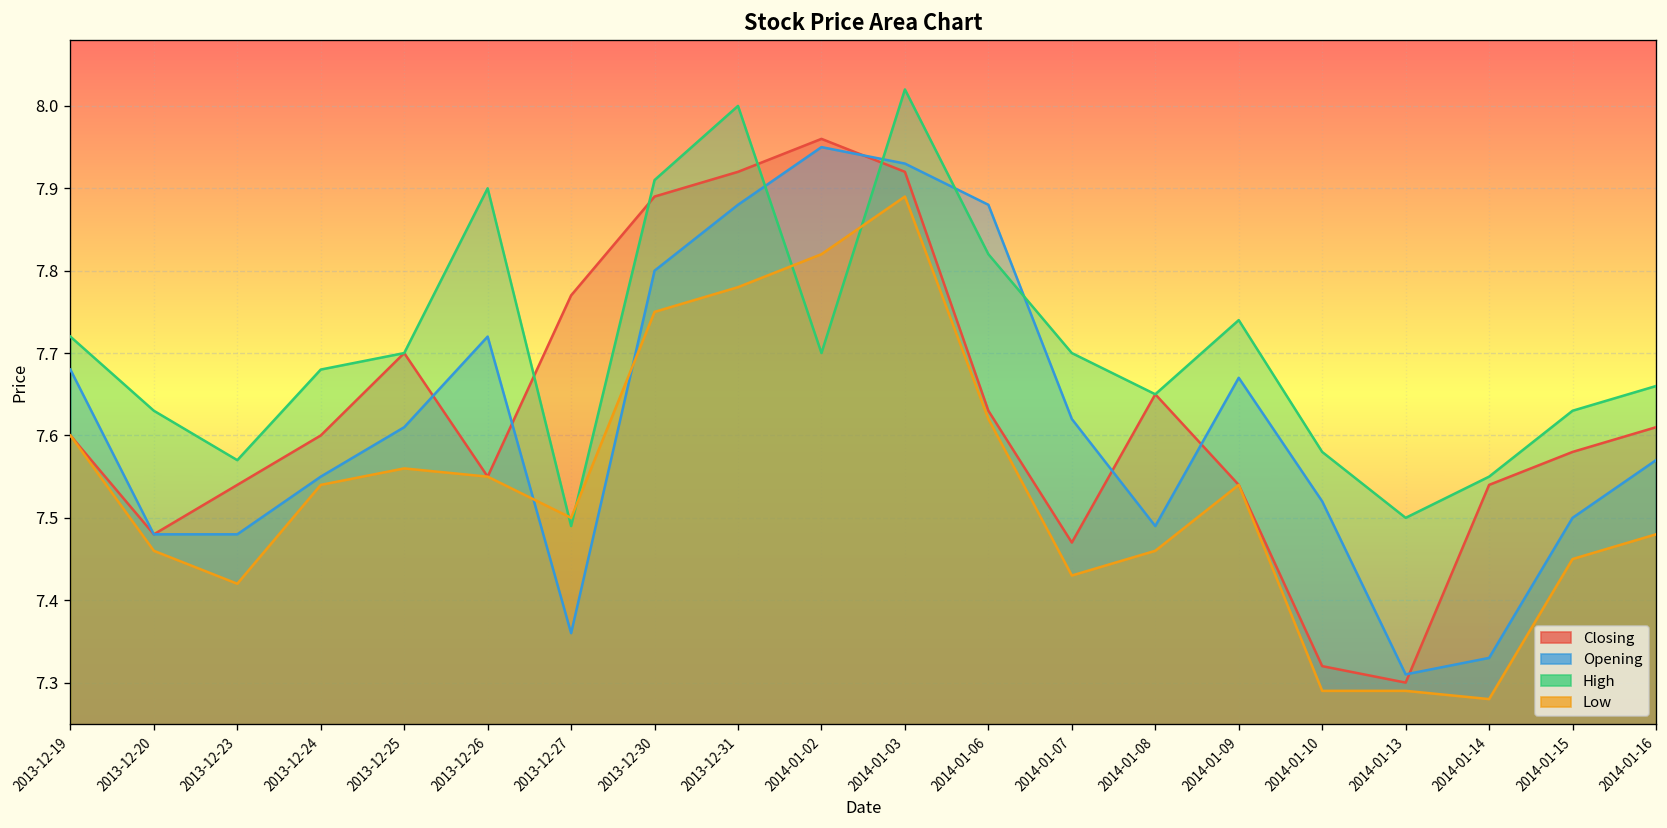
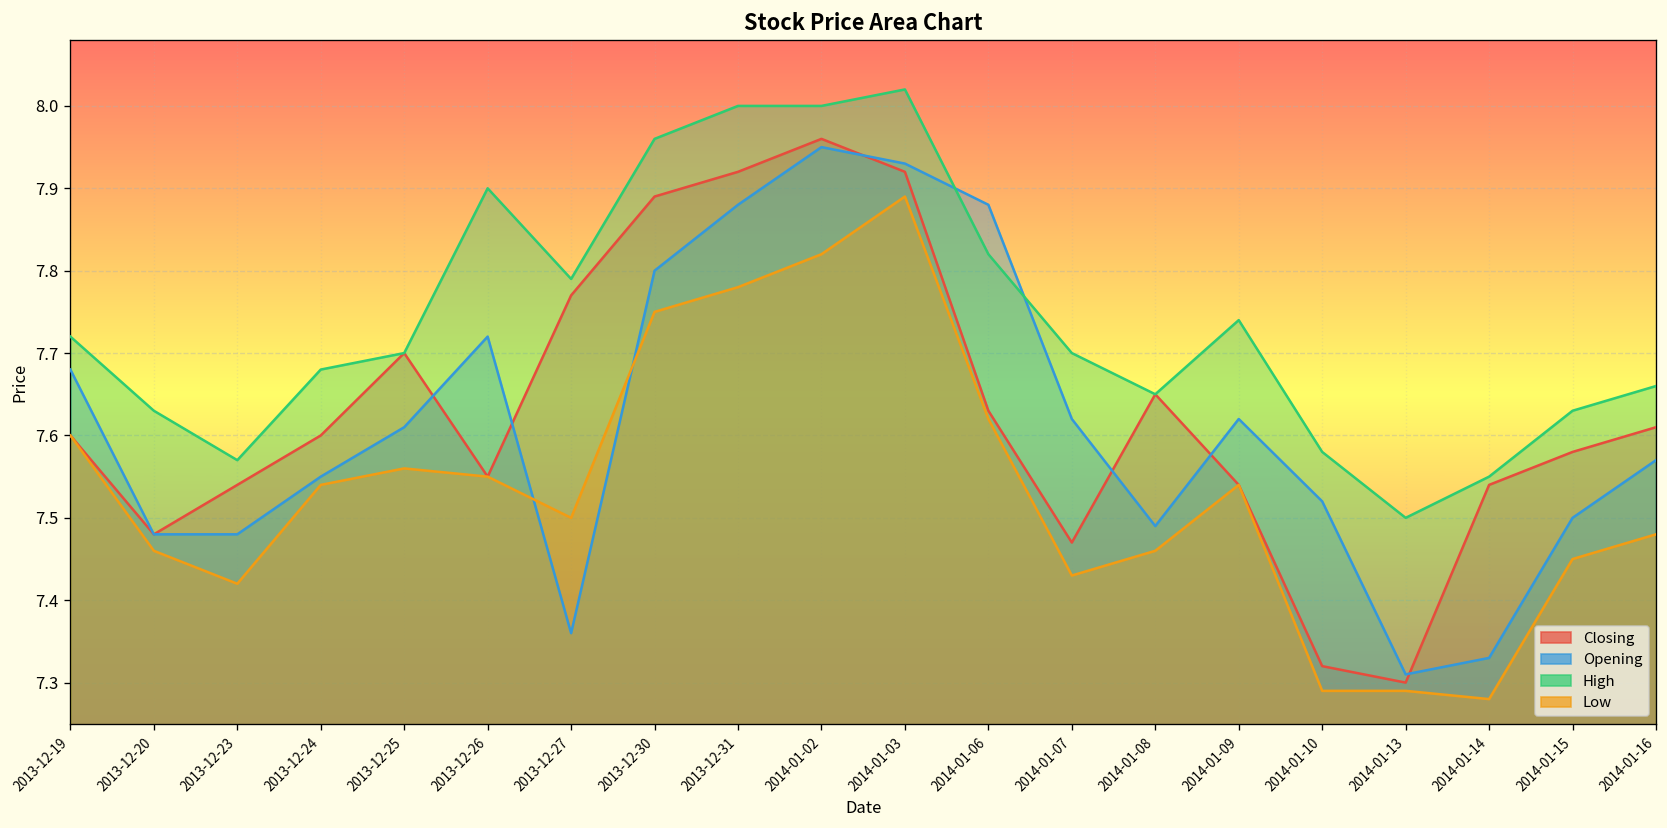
  {
    "Opening": {
      "2013-12-19": 7.68,
      "2013-12-23": 7.48,
      "2013-12-24": 7.55,
      "2013-12-25": 7.61,
      "2013-12-26": 7.72,
      "2013-12-27": 7.36,
      "2013-12-30": 7.80,
      "2013-12-31": 7.88,
      "2014-01-02": 7.95,
      "2014-01-03": 7.93,
      "2014-01-06": 7.88,
      "2014-01-07": 7.62,
      "2014-01-08": 7.49,
-     "2014-01-09": 7.67,
+     "2014-01-09": 7.62,
      "2014-01-10": 7.52,
      "2014-01-13": 7.31,
      "2014-01-14": 7.33,
      "2014-01-15": 7.50,
      "2014-01-16": 7.57
    },
    "High": {
      "2013-12-19": 7.72,
      "2013-12-20": 7.63,
      "2013-12-23": 7.57,
      "2013-12-24": 7.68,
      "2013-12-26": 7.90,
-     "2013-12-27": 7.49,
-     "2013-12-30": 7.91,
+     "2013-12-27": 7.79,
+     "2013-12-30": 7.96,
      "2013-12-31": 8.00,
-     "2014-01-02": 7.7,
+     "2014-01-02": 8.0,
      "2014-01-03": 8.02,
      "2014-01-06": 7.82,
      "2014-01-07": 7.70,
      "2014-01-09": 7.74,
      "2014-01-10": 7.58,
      "2014-01-13": 7.50,
      "2014-01-14": 7.55,
      "2014-01-15": 7.63,
      "2014-01-16": 7.66
    }
  }
